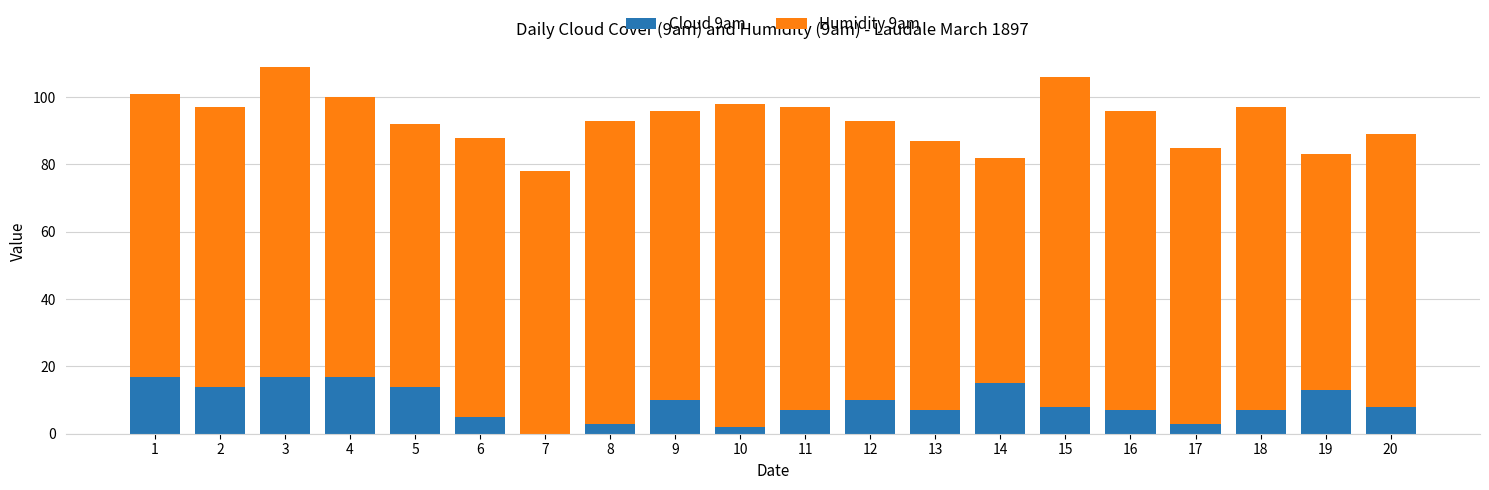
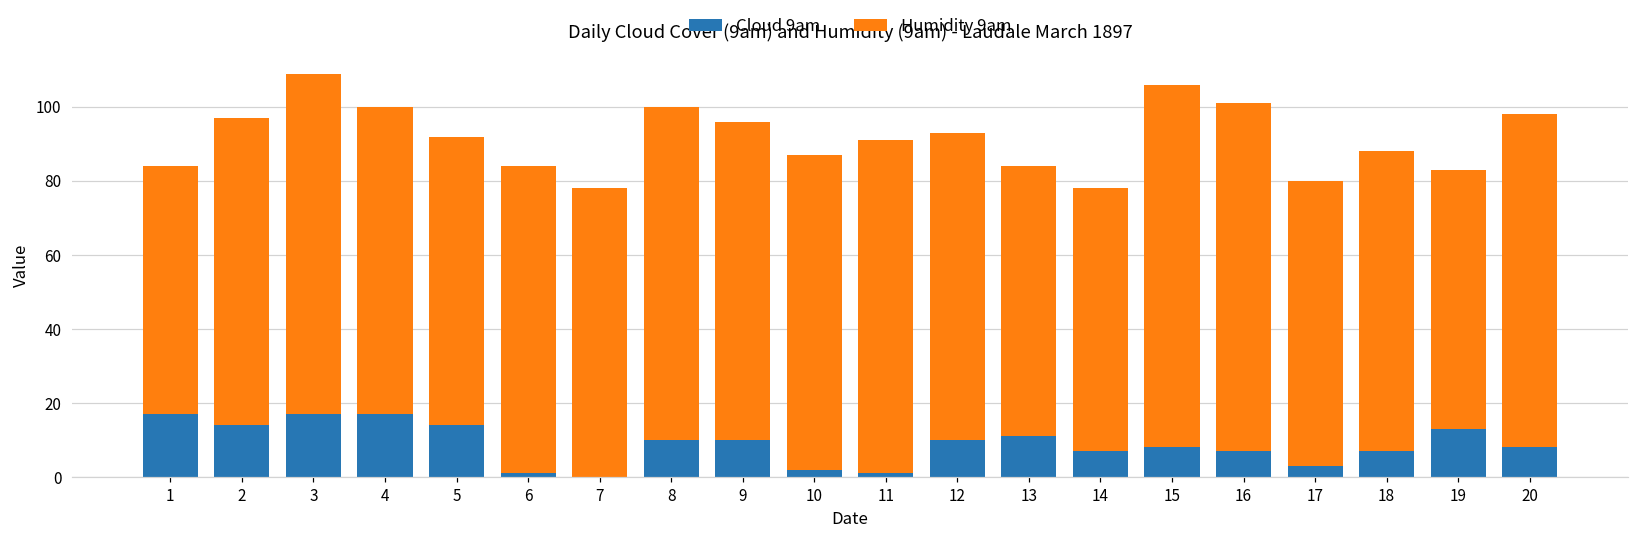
  {
    "Cloud 9am": {
      "1": 17,
      "2": 14,
      "3": 17,
      "4": 17,
      "5": 14,
-     "6": 5,
+     "6": 1,
      "7": 0,
-     "8": 3,
+     "8": 10,
      "9": 10,
      "10": 2,
-     "11": 7,
+     "11": 1,
      "12": 10,
-     "13": 7,
-     "14": 15,
+     "13": 11,
+     "14": 7,
      "15": 8,
      "16": 7,
      "17": 3,
      "18": 7,
      "19": 13,
      "20": 8
    },
    "Humidity 9am": {
-     "1": 84,
+     "1": 67,
      "2": 83,
      "3": 92,
      "4": 83,
      "5": 78,
      "6": 83,
      "7": 78,
      "8": 90,
      "9": 86,
-     "10": 96,
+     "10": 85,
      "11": 90,
      "12": 83,
-     "13": 80,
-     "14": 67,
+     "13": 73,
+     "14": 71,
      "15": 98,
-     "16": 89,
-     "17": 82,
-     "18": 90,
+     "16": 94,
+     "17": 77,
+     "18": 81,
      "19": 70,
-     "20": 81
+     "20": 90
    }
  }
